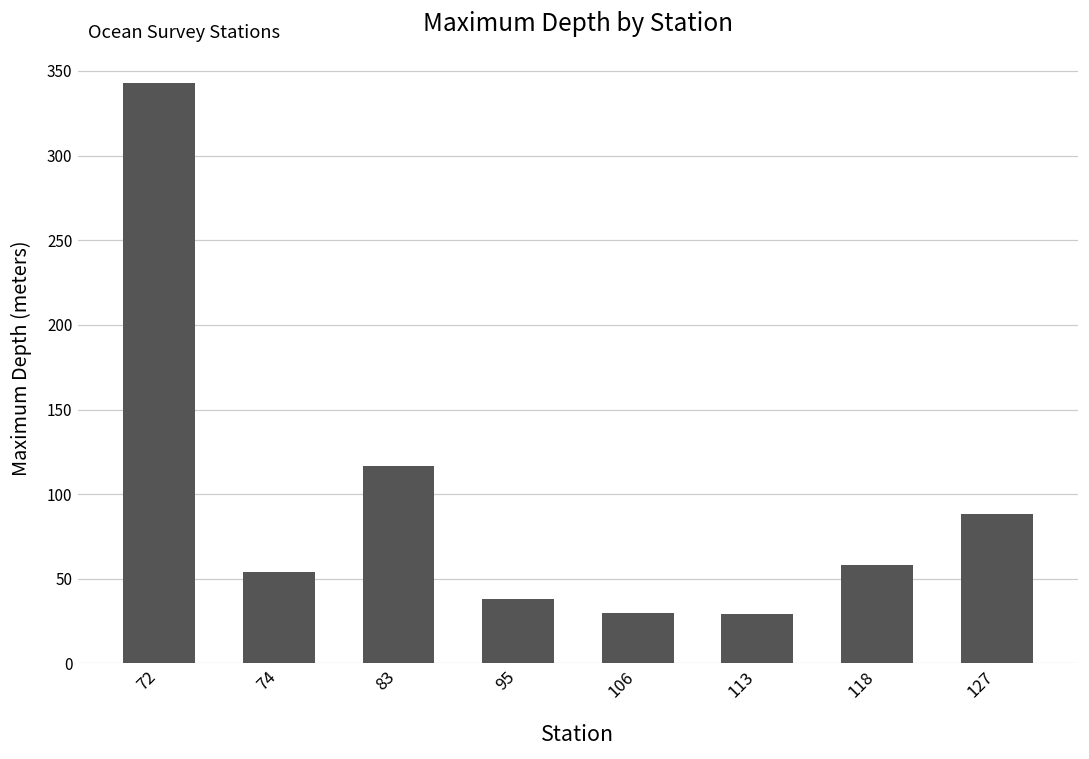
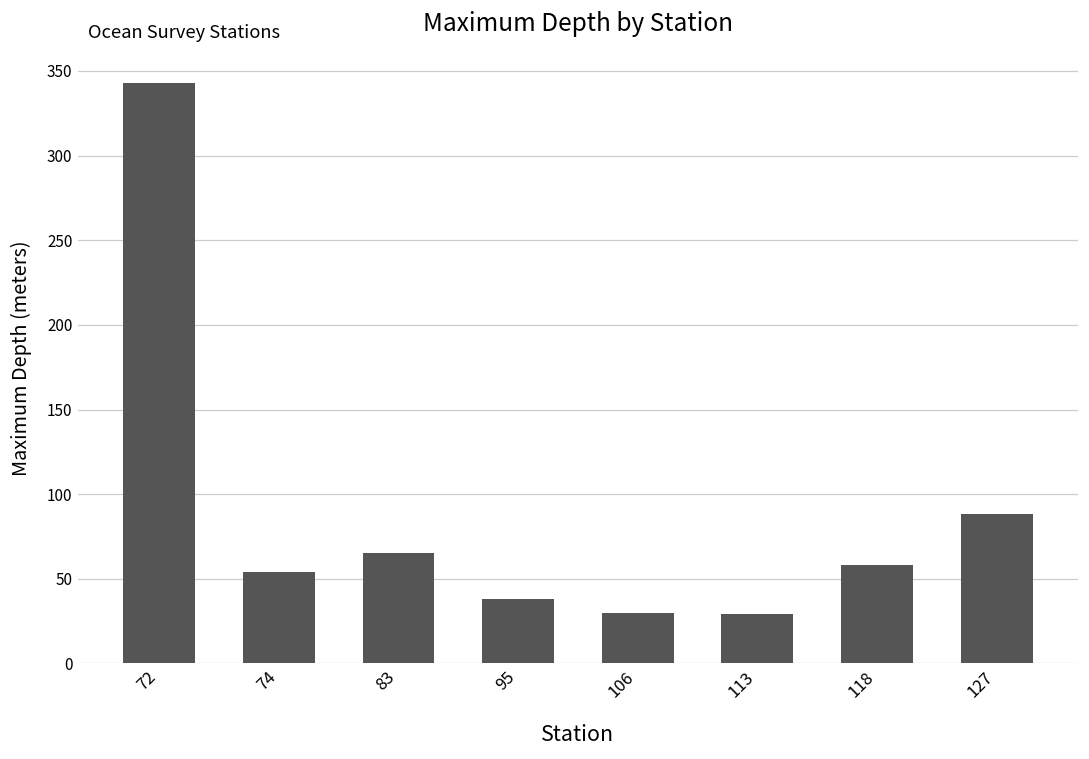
  {
    "72": 343,
    "74": 54,
-   "83": 117,
+   "83": 65,
    "95": 38,
    "106": 30,
    "113": 29,
    "118": 58,
    "127": 88
  }
